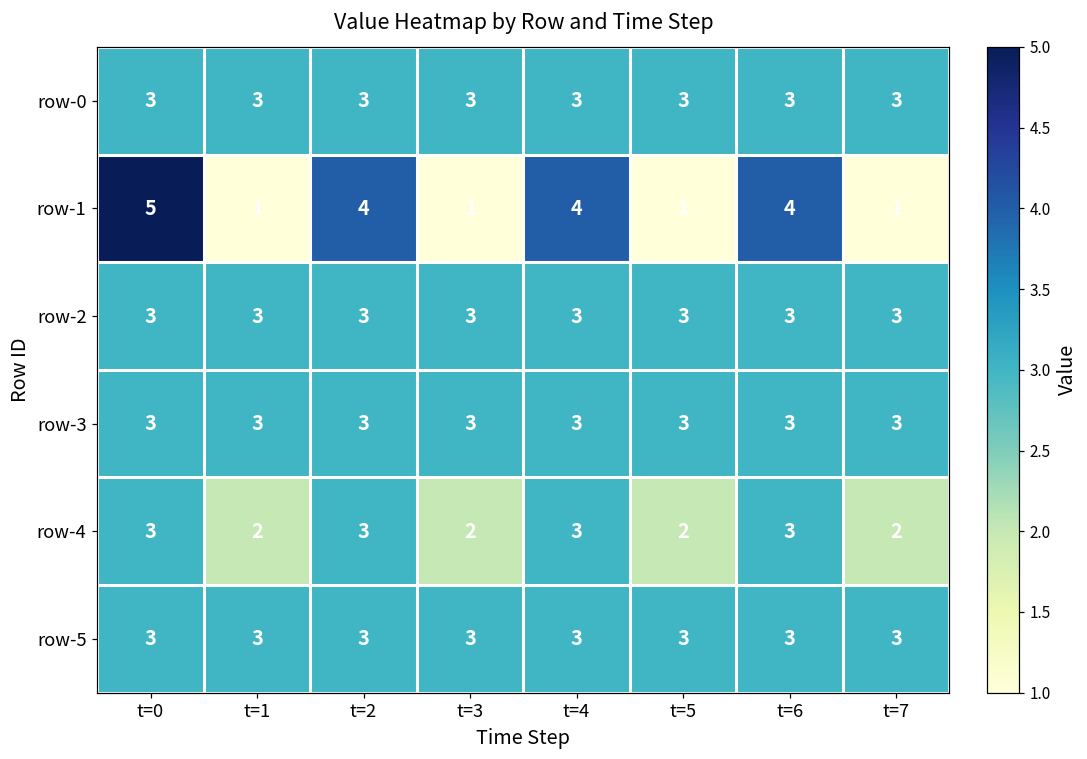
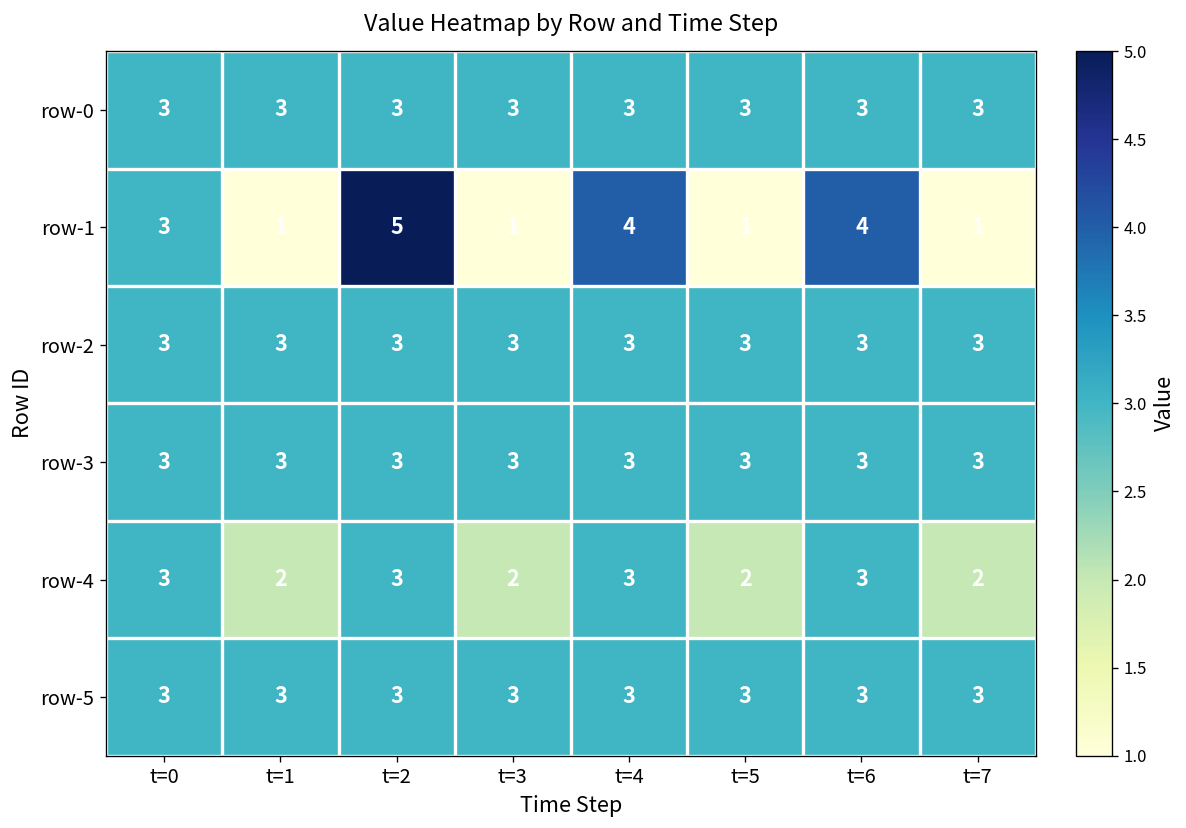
  {
    "row-0": {
      "t=0": 3,
      "t=1": 3,
      "t=2": 3,
      "t=3": 3,
      "t=4": 3,
      "t=5": 3,
      "t=6": 3,
      "t=7": 3
    },
    "row-1": {
-     "t=0": 5,
-     "t=2": 4,
+     "t=0": 3,
+     "t=2": 5,
      "t=4": 4,
      "t=6": 4
    },
    "row-2": {
      "t=0": 3,
      "t=1": 3,
      "t=2": 3,
      "t=3": 3,
      "t=4": 3,
      "t=5": 3,
      "t=6": 3,
      "t=7": 3
    },
    "row-3": {
      "t=0": 3,
      "t=1": 3,
      "t=2": 3,
      "t=3": 3,
      "t=4": 3,
      "t=5": 3,
      "t=6": 3,
      "t=7": 3
    },
    "row-4": {
      "t=0": 3,
      "t=1": 2,
      "t=2": 3,
      "t=3": 2,
      "t=4": 3,
      "t=5": 2,
      "t=6": 3,
      "t=7": 2
    },
    "row-5": {
      "t=0": 3,
      "t=1": 3,
      "t=2": 3,
      "t=3": 3,
      "t=4": 3,
      "t=5": 3,
      "t=6": 3,
      "t=7": 3
    }
  }
